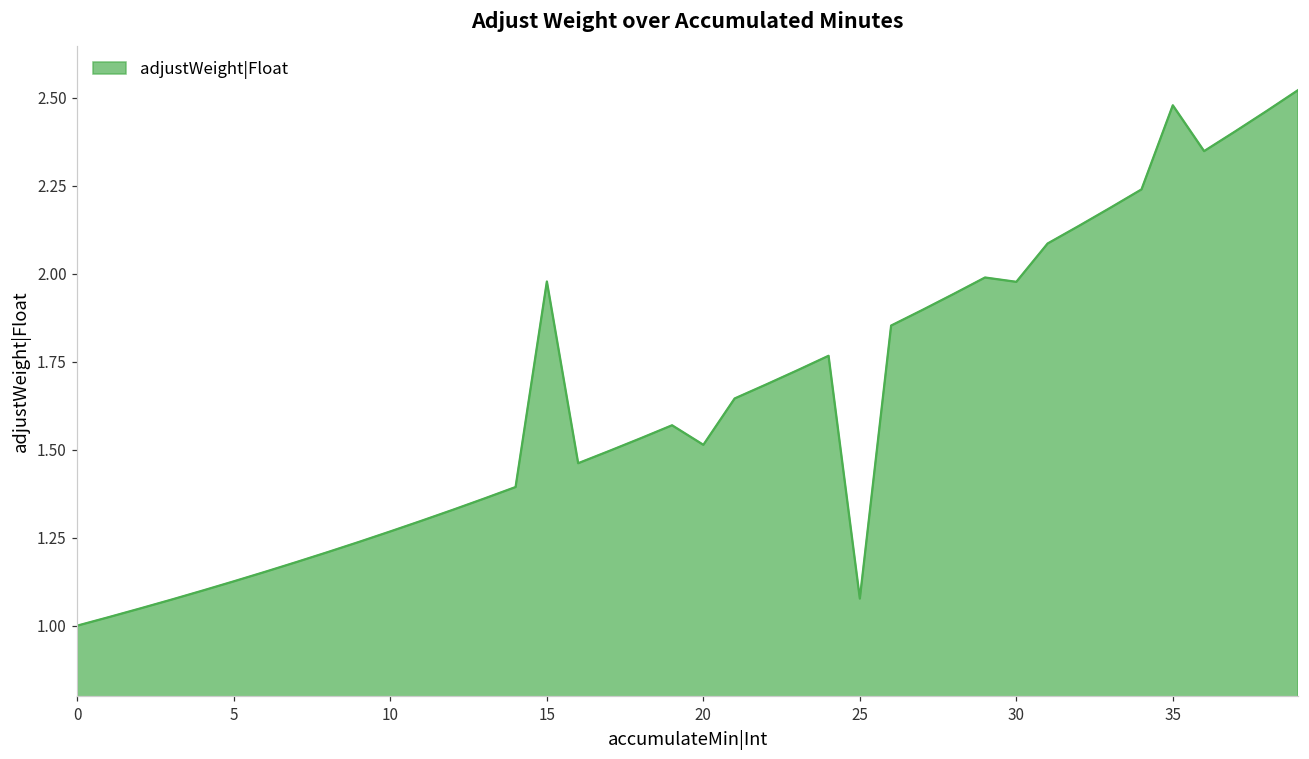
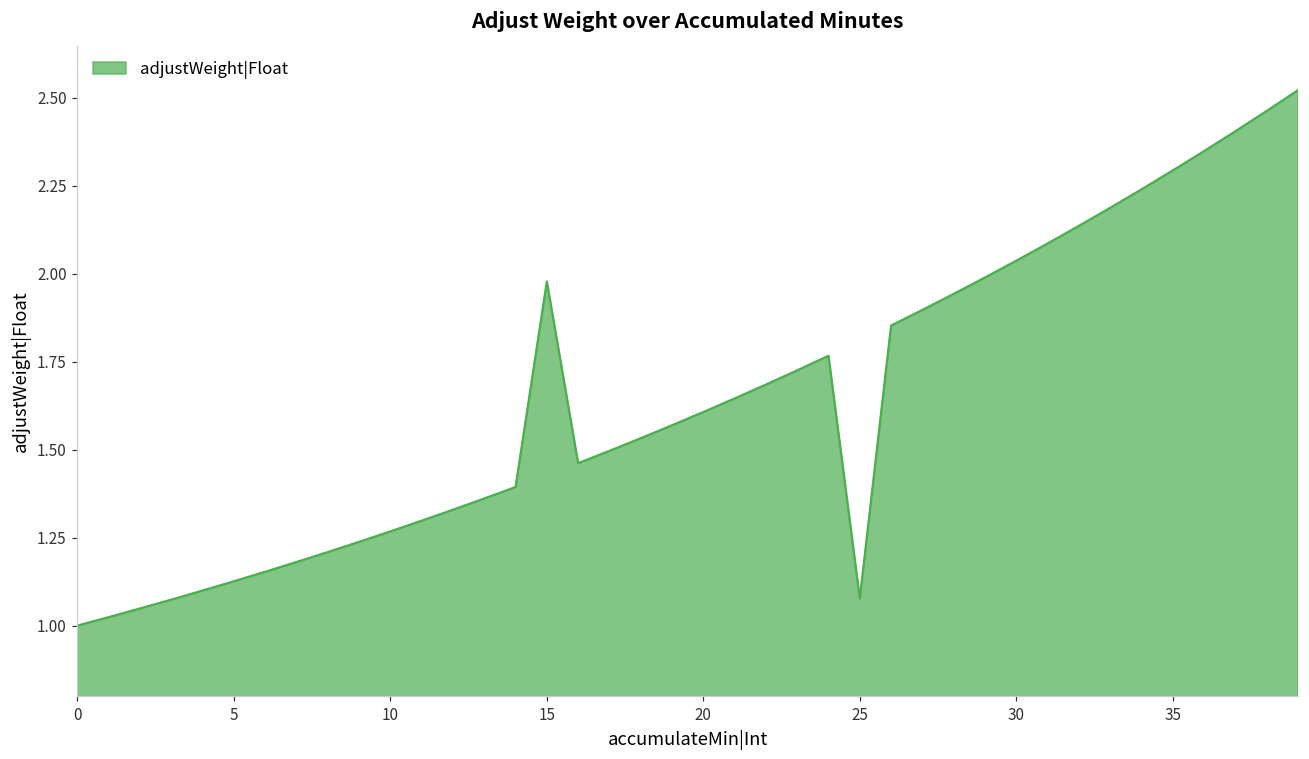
  {
    "0": 1.00,
    "5": 1.13,
    "10": 1.27,
    "15": 1.98,
-   "20": 1.51,
+   "20": 1.61,
    "25": 1.08,
-   "30": 1.98,
-   "35": 2.48
+   "30": 2.04,
+   "35": 2.29
  }
